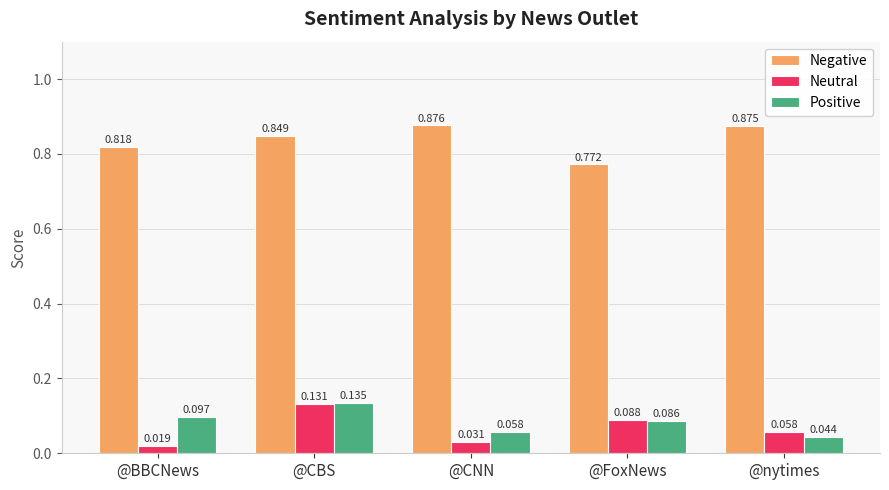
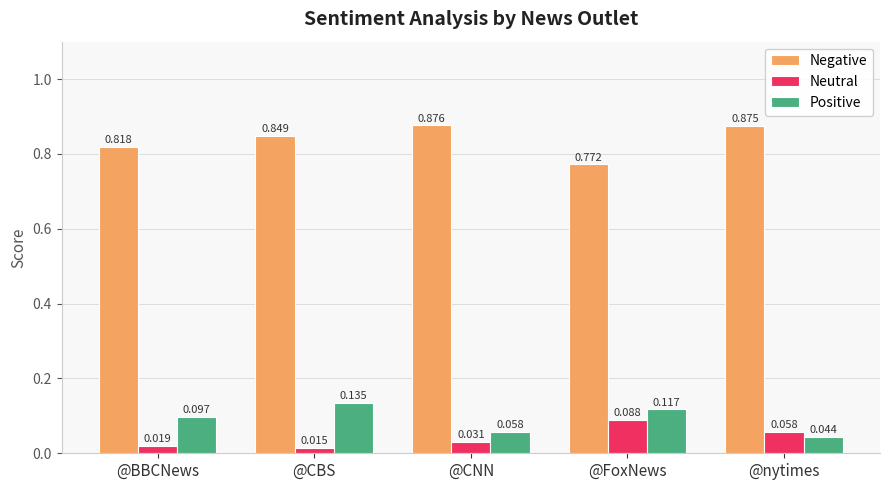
  {
    "Negative": {
      "@BBCNews": 0.818,
      "@CBS": 0.849,
      "@CNN": 0.876,
      "@FoxNews": 0.772,
      "@nytimes": 0.875
    },
    "Neutral": {
      "@BBCNews": 0.019,
-     "@CBS": 0.131,
+     "@CBS": 0.015,
      "@CNN": 0.031,
      "@FoxNews": 0.088,
      "@nytimes": 0.058
    },
    "Positive": {
      "@BBCNews": 0.097,
      "@CBS": 0.135,
      "@CNN": 0.058,
-     "@FoxNews": 0.086,
+     "@FoxNews": 0.117,
      "@nytimes": 0.044
    }
  }
